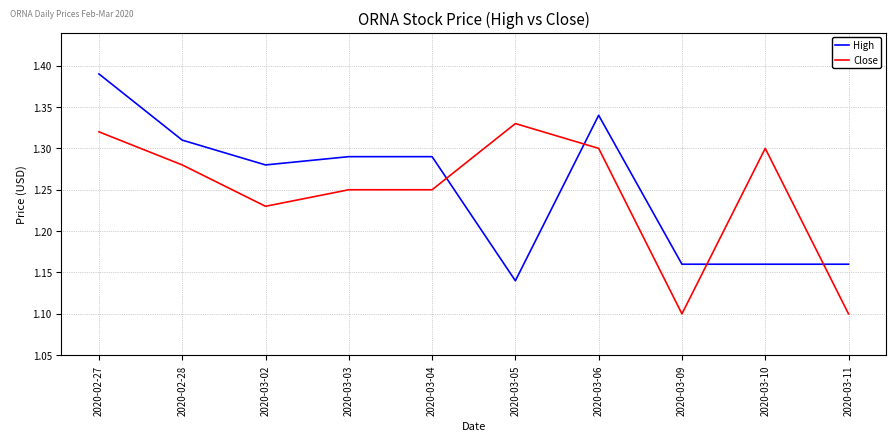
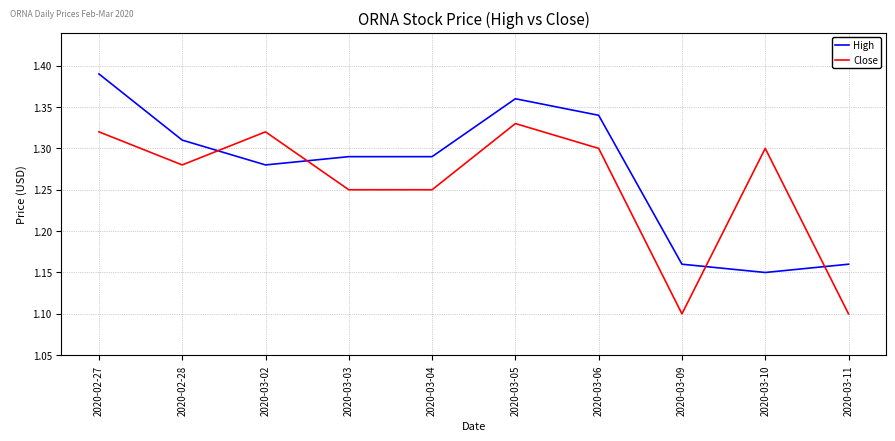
  {
    "High": {
      "2020-02-27": 1.39,
      "2020-02-28": 1.31,
      "2020-03-02": 1.28,
      "2020-03-03": 1.29,
      "2020-03-04": 1.29,
-     "2020-03-05": 1.14,
+     "2020-03-05": 1.36,
      "2020-03-06": 1.34,
      "2020-03-09": 1.16,
-     "2020-03-10": 1.16,
+     "2020-03-10": 1.15,
      "2020-03-11": 1.16
    },
    "Close": {
      "2020-02-27": 1.32,
      "2020-02-28": 1.28,
-     "2020-03-02": 1.23,
+     "2020-03-02": 1.32,
      "2020-03-03": 1.25,
      "2020-03-04": 1.25,
      "2020-03-05": 1.33,
      "2020-03-06": 1.30,
      "2020-03-09": 1.10,
      "2020-03-10": 1.30,
      "2020-03-11": 1.10
    }
  }
